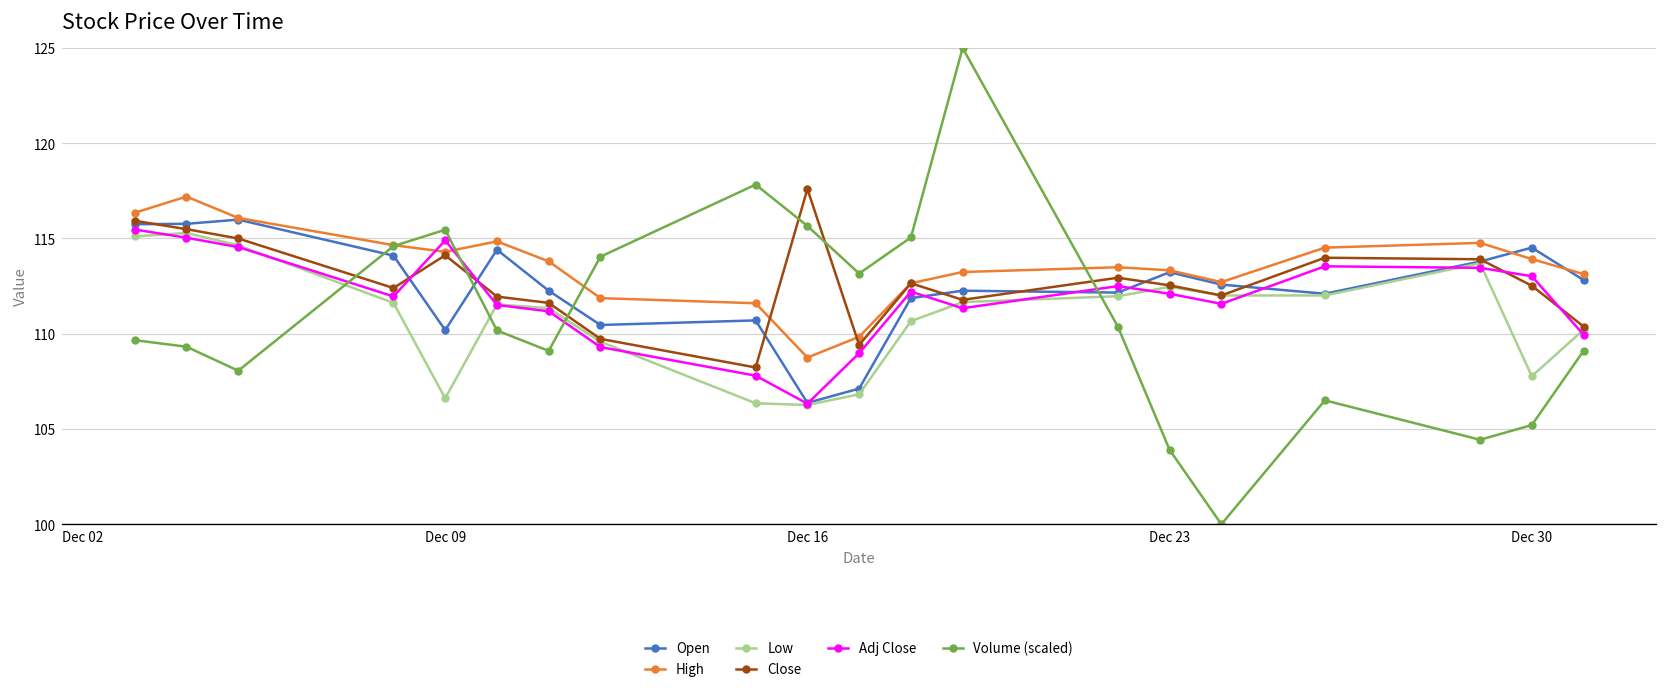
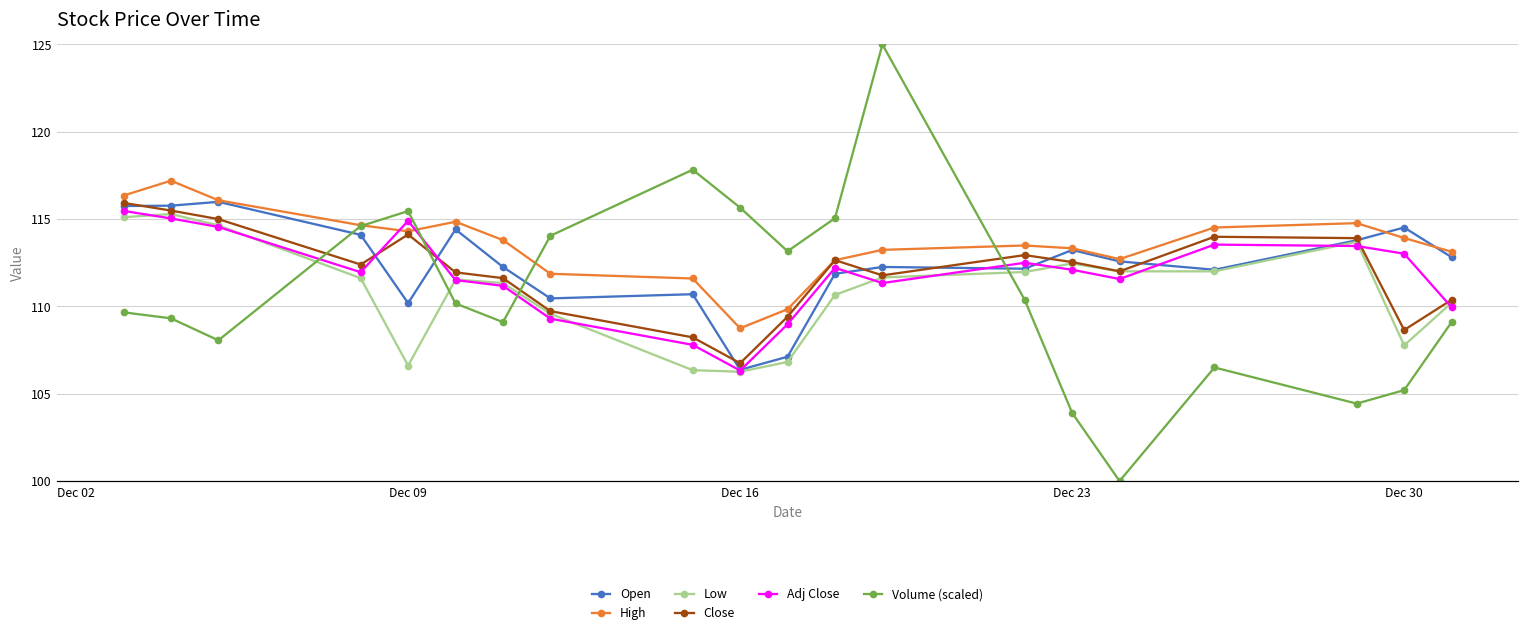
  {
    "Open": {
      "Dec 09": 110.2,
      "Dec 30": 114.5
    },
    "High": {
      "Dec 09": 114.3,
      "Dec 16": 108.8,
      "Dec 30": 113.9
    },
    "Low": {
      "Dec 09": 106.6,
      "Dec 30": 107.8
    },
    "Close": {
      "Dec 09": 114.1,
-     "Dec 16": 117.6,
-     "Dec 30": 112.5
+     "Dec 16": 106.8,
+     "Dec 30": 108.7
    },
    "Adj Close": {
      "Dec 09": 114.9,
      "Dec 23": 112.1,
      "Dec 30": 113.0
    },
    "Volume (scaled)": {
      "Dec 09": 115.5,
      "Dec 16": 115.7,
      "Dec 23": 103.9,
      "Dec 30": 105.2
    }
  }
